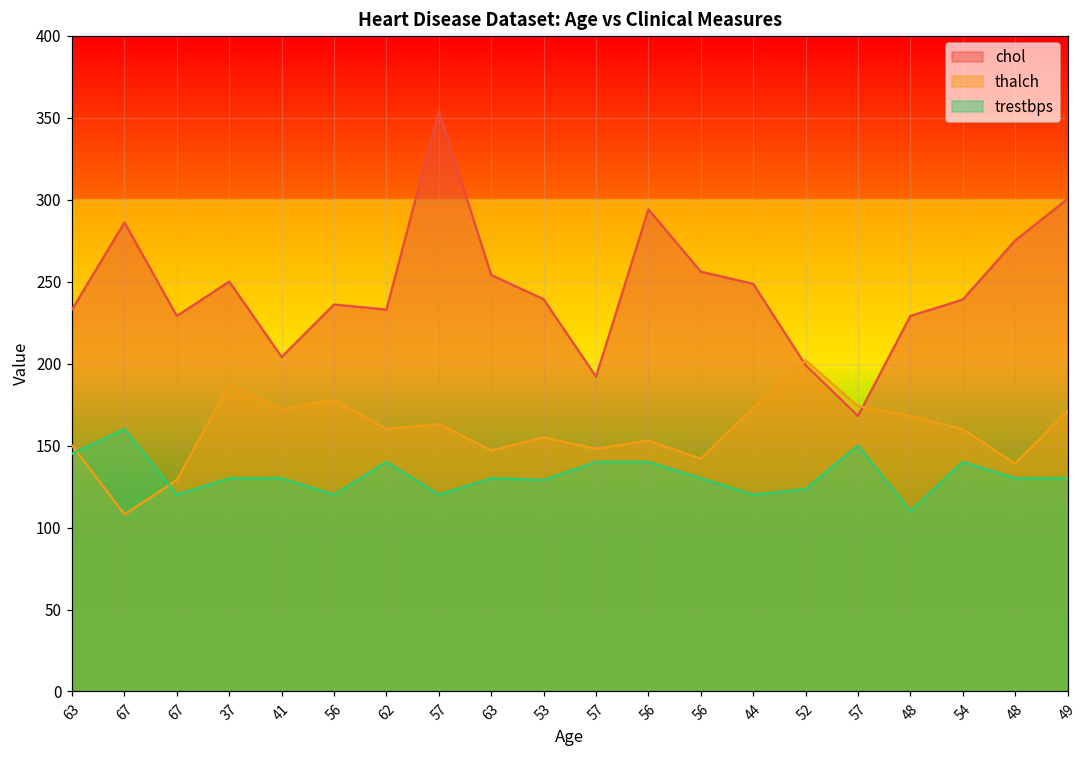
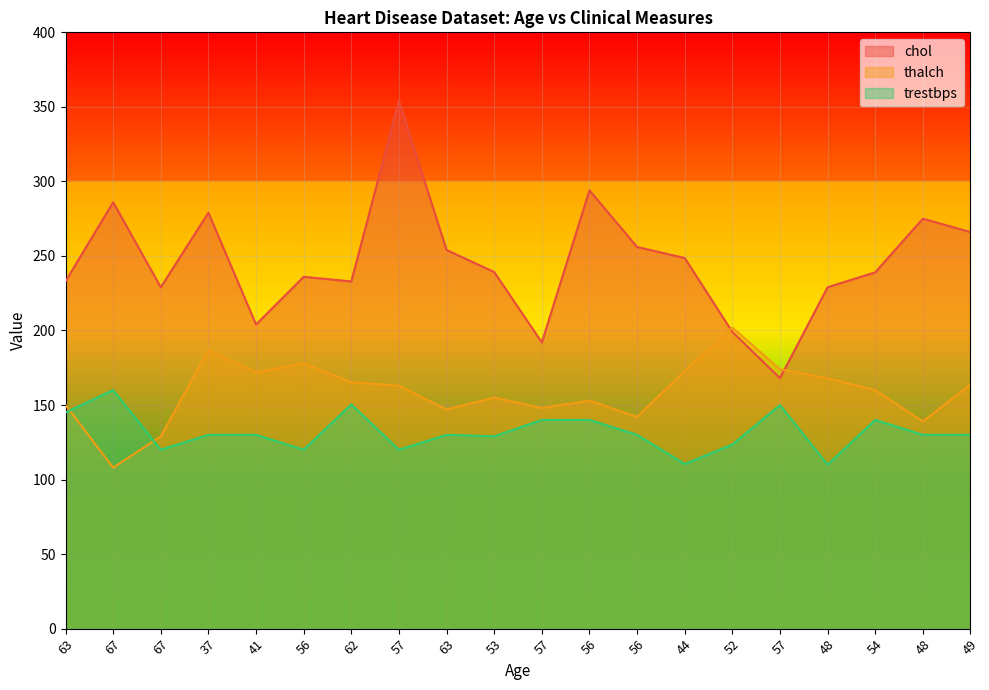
  {
    "chol": {
-     "37": 250,
+     "37": 279,
      "41": 204,
      "62": 233,
      "53": 239,
      "44": 249,
      "52": 199,
      "54": 239,
-     "49": 300
+     "49": 266
    },
    "thalch": {
      "37": 187,
      "41": 172,
-     "62": 160,
+     "62": 165,
      "53": 155,
      "44": 173,
      "52": 202,
      "54": 160,
-     "49": 171
+     "49": 164
    },
    "trestbps": {
      "37": 130,
      "41": 130,
-     "62": 140,
+     "62": 150,
      "53": 129,
-     "44": 120,
+     "44": 110,
      "52": 124,
      "54": 140,
      "49": 130
    }
  }
